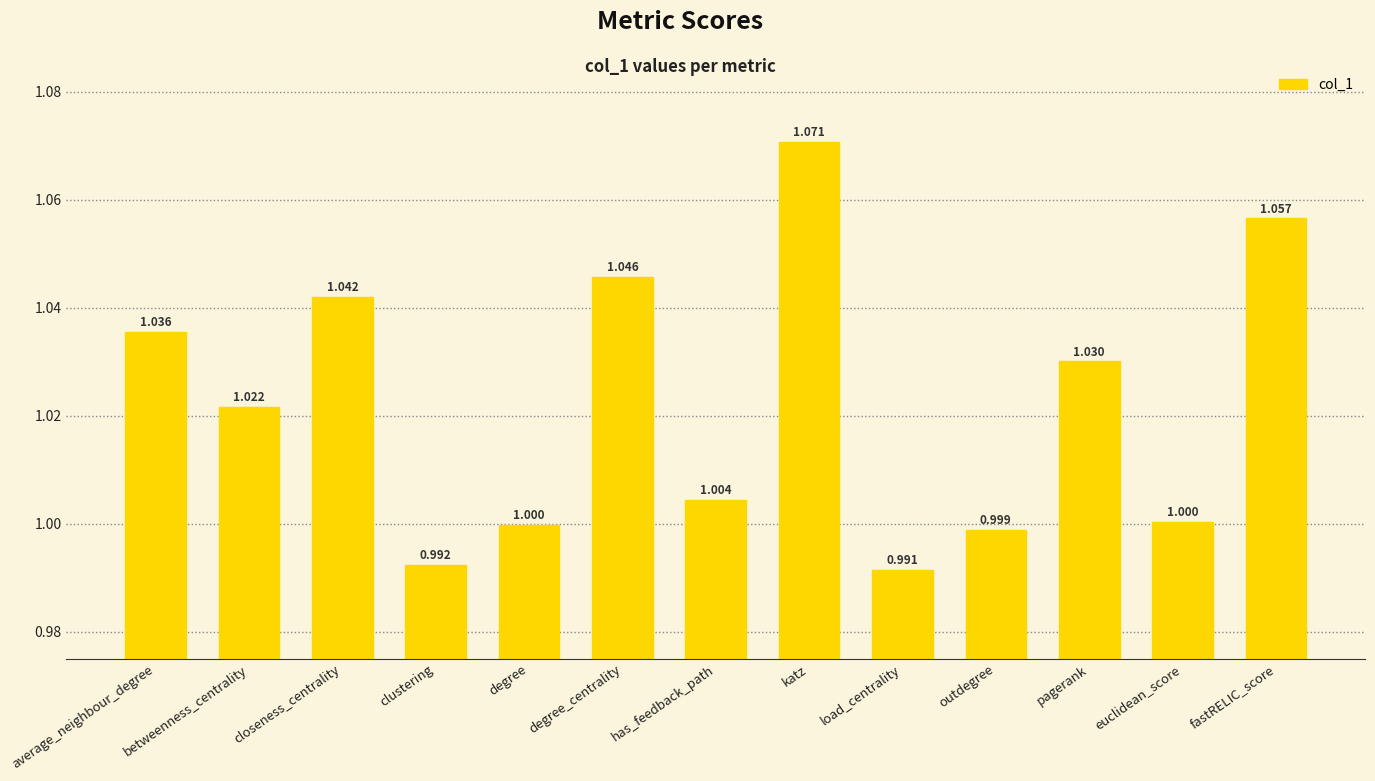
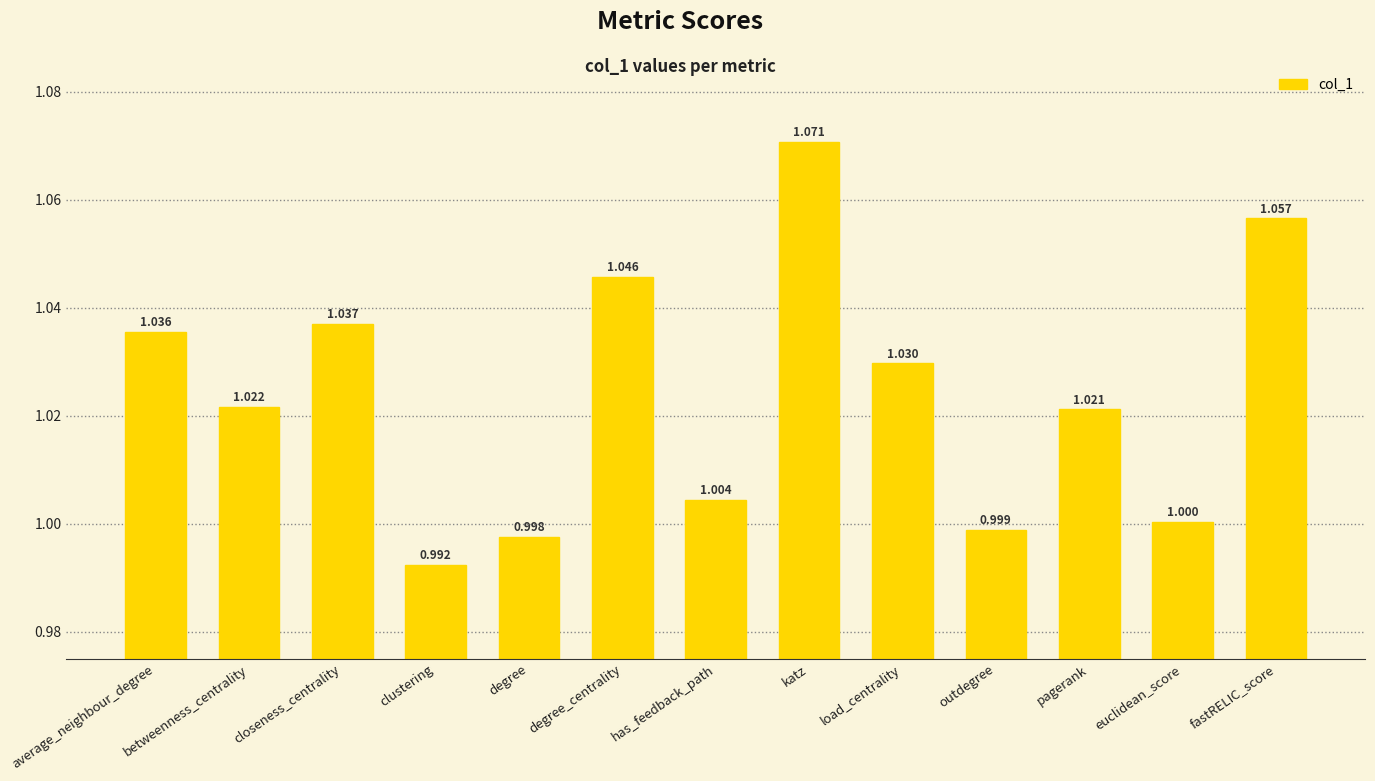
  {
    "average_neighbour_degree": 1.036,
    "betweenness_centrality": 1.022,
-   "closeness_centrality": 1.042,
+   "closeness_centrality": 1.037,
    "clustering": 0.992,
-   "degree": 1.000,
+   "degree": 0.998,
    "degree_centrality": 1.046,
    "has_feedback_path": 1.004,
    "katz": 1.071,
-   "load_centrality": 0.991,
+   "load_centrality": 1.030,
    "outdegree": 0.999,
-   "pagerank": 1.030,
+   "pagerank": 1.021,
    "euclidean_score": 1.000,
    "fastRELIC_score": 1.057
  }
